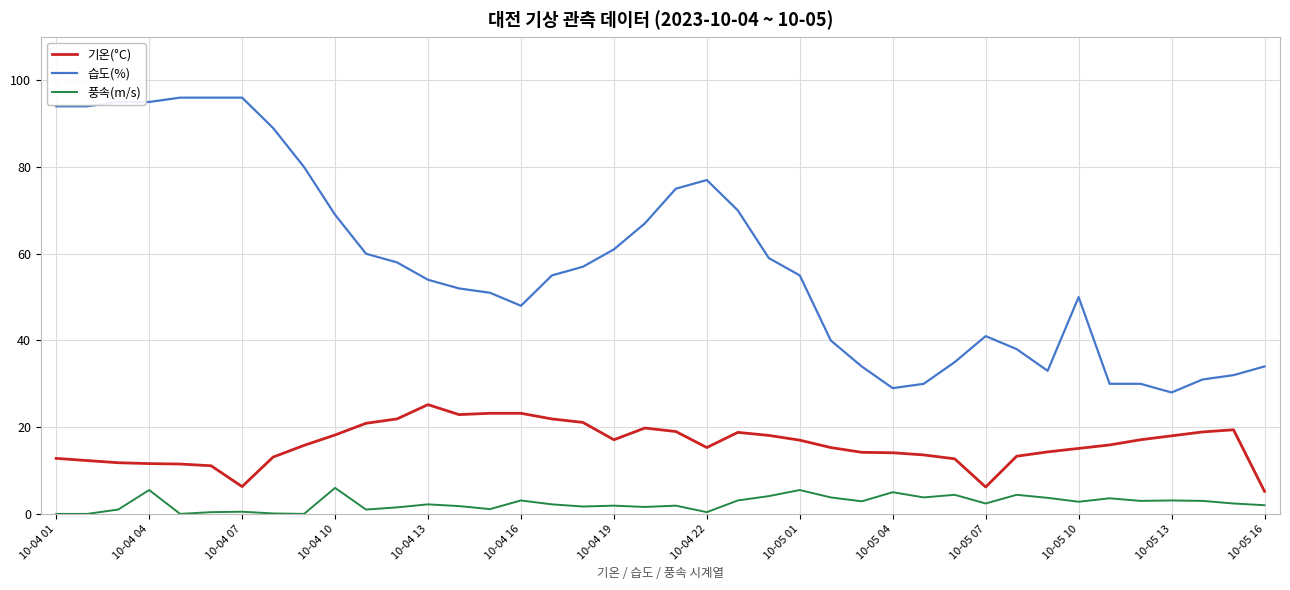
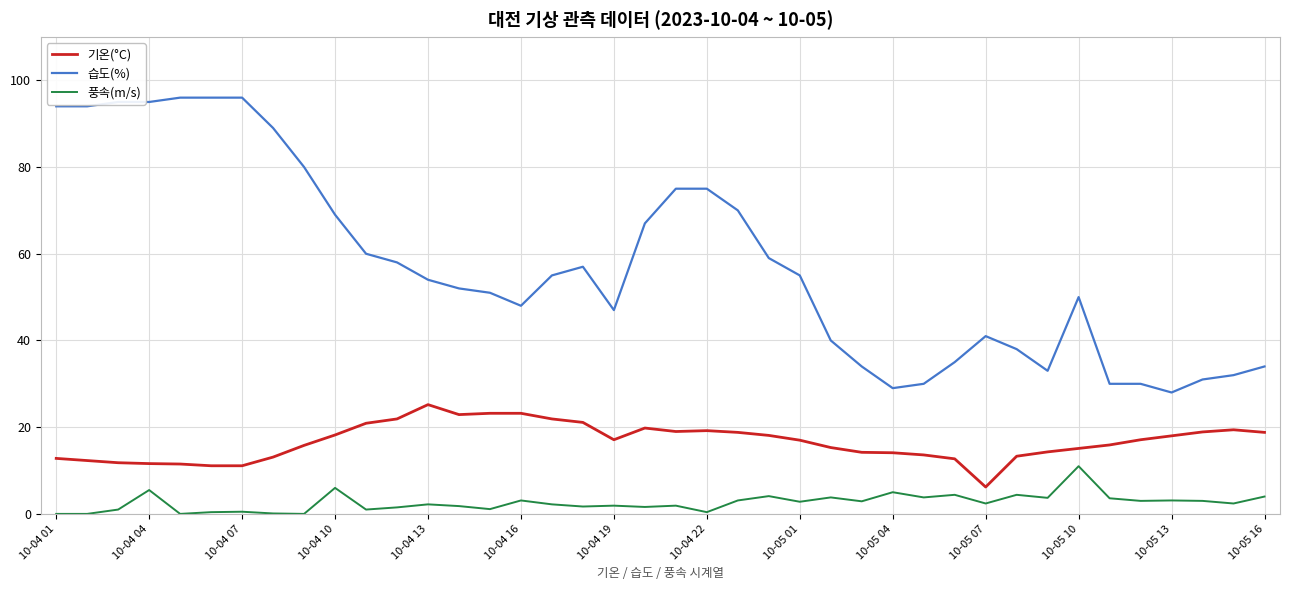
  {
    "기온(°C)": {
      "10-04 01": 13,
      "10-04 04": 12,
-     "10-04 07": 6,
+     "10-04 07": 11,
      "10-04 10": 18,
      "10-04 13": 25,
      "10-04 16": 23,
      "10-04 19": 17,
-     "10-04 22": 15,
+     "10-04 22": 19,
      "10-05 01": 17,
      "10-05 04": 14,
      "10-05 07": 6,
      "10-05 10": 15,
      "10-05 13": 18,
-     "10-05 16": 5
+     "10-05 16": 19
    },
    "습도(%)": {
      "10-04 01": 94,
      "10-04 04": 95,
      "10-04 07": 96,
      "10-04 10": 69,
      "10-04 13": 54,
      "10-04 16": 48,
-     "10-04 19": 61,
-     "10-04 22": 77,
+     "10-04 19": 47,
+     "10-04 22": 75,
      "10-05 01": 55,
      "10-05 04": 29,
      "10-05 07": 41,
      "10-05 10": 50,
      "10-05 13": 28,
      "10-05 16": 34
    },
    "풍속(m/s)": {
      "10-04 01": 0,
      "10-04 04": 6,
      "10-04 07": 1,
      "10-04 10": 6,
      "10-04 13": 2,
      "10-04 16": 3,
      "10-04 19": 2,
      "10-04 22": 0,
-     "10-05 01": 6,
+     "10-05 01": 3,
      "10-05 04": 5,
      "10-05 07": 2,
-     "10-05 10": 3,
+     "10-05 10": 11,
      "10-05 13": 3,
-     "10-05 16": 2
+     "10-05 16": 4
    }
  }
